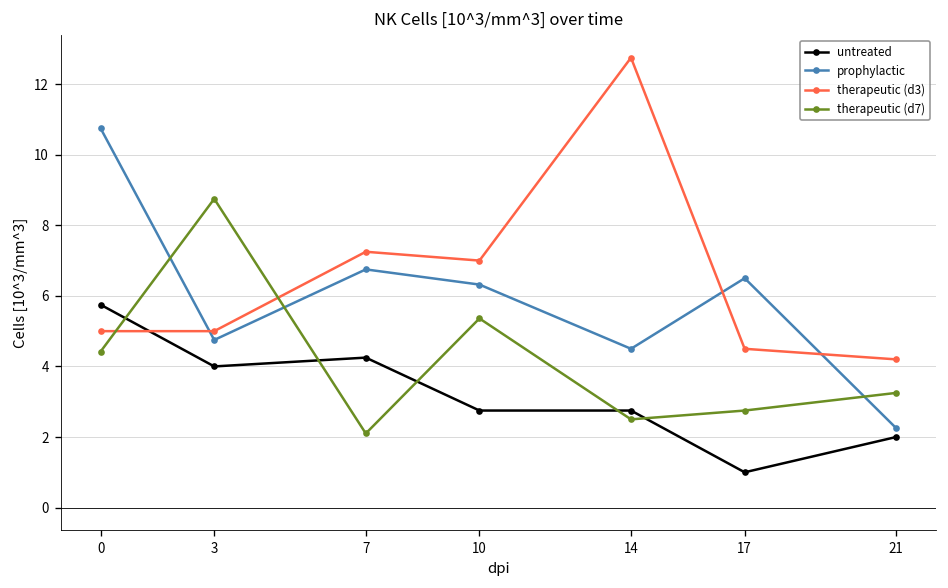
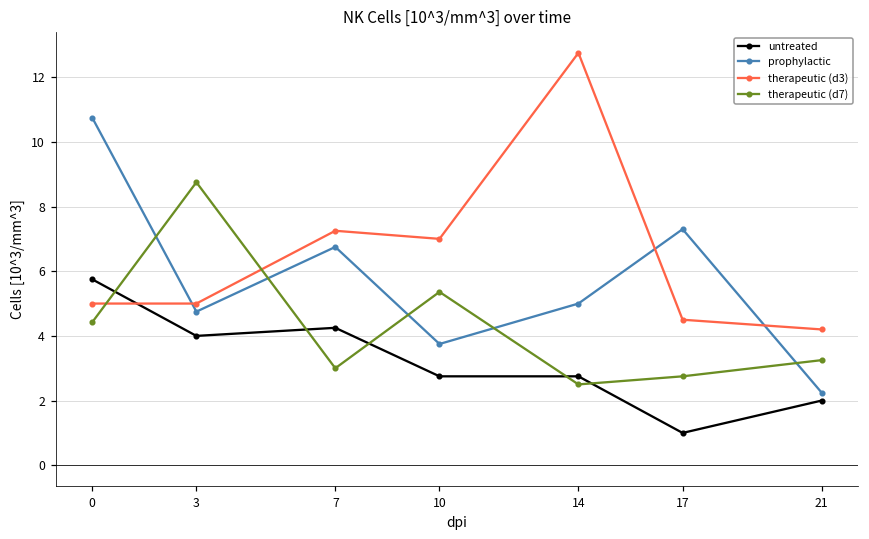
  {
    "untreated": {
      "0": 5.8,
      "3": 4.0,
      "7": 4.3,
      "10": 2.8,
      "14": 2.8,
      "17": 1.0,
      "21": 2.0
    },
    "prophylactic": {
      "0": 10.8,
      "3": 4.8,
      "7": 6.8,
-     "10": 6.3,
-     "14": 4.5,
-     "17": 6.5,
+     "10": 3.8,
+     "14": 5.0,
+     "17": 7.3,
      "21": 2.3
    },
    "therapeutic (d3)": {
      "0": 5.0,
      "3": 5.0,
      "7": 7.3,
      "10": 7.0,
      "14": 12.8,
      "17": 4.5,
      "21": 4.2
    },
    "therapeutic (d7)": {
      "0": 4.4,
      "3": 8.8,
-     "7": 2.1,
+     "7": 3.0,
      "10": 5.4,
      "14": 2.5,
      "17": 2.8,
      "21": 3.3
    }
  }
